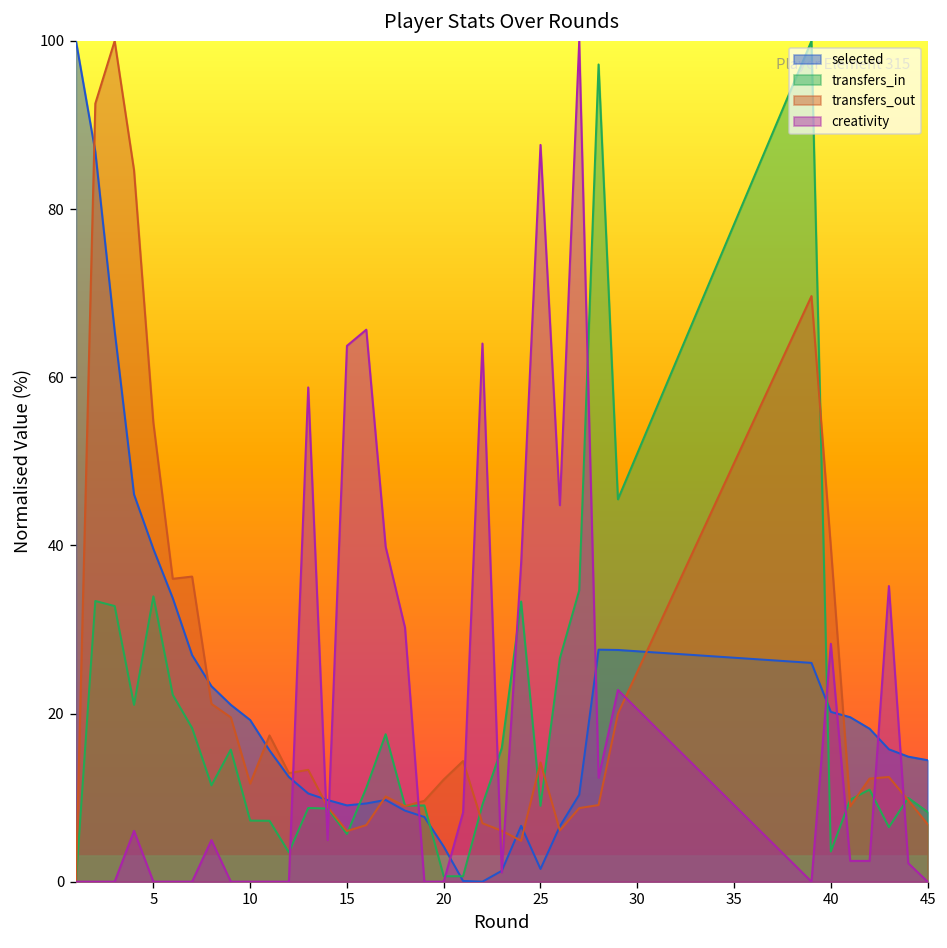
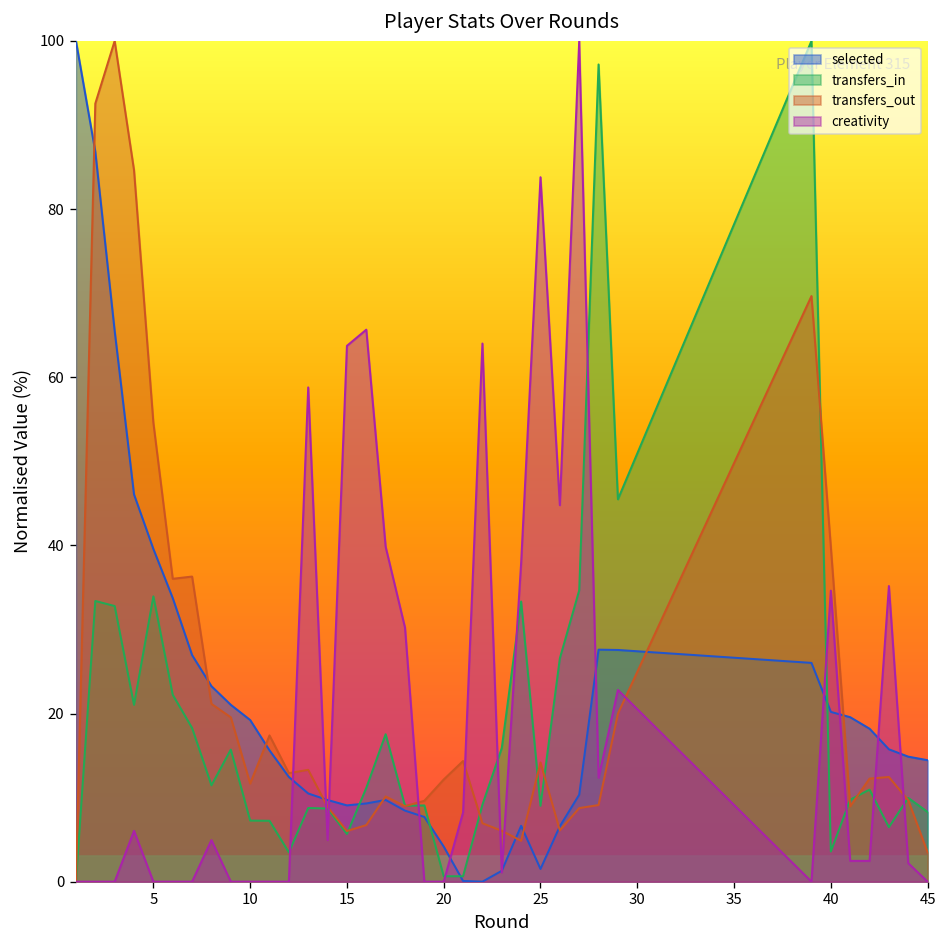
  {
    "selected": {
      "5": 40,
      "10": 19,
      "15": 9,
      "20": 4,
      "40": 20,
      "45": 14
    },
    "transfers_in": {
      "5": 34,
      "10": 7,
      "25": 9,
      "40": 4,
      "45": 8
    },
    "transfers_out": {
      "5": 55,
      "10": 12,
      "20": 12,
      "25": 14,
      "40": 40,
-     "45": 7
+     "45": 3
    },
    "creativity": {
      "15": 64,
-     "25": 88,
-     "40": 28
+     "25": 84,
+     "40": 35
    }
  }
